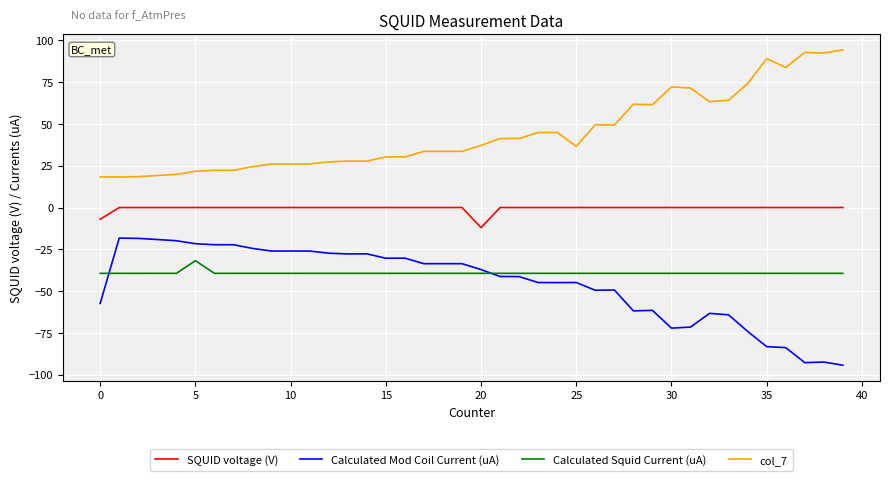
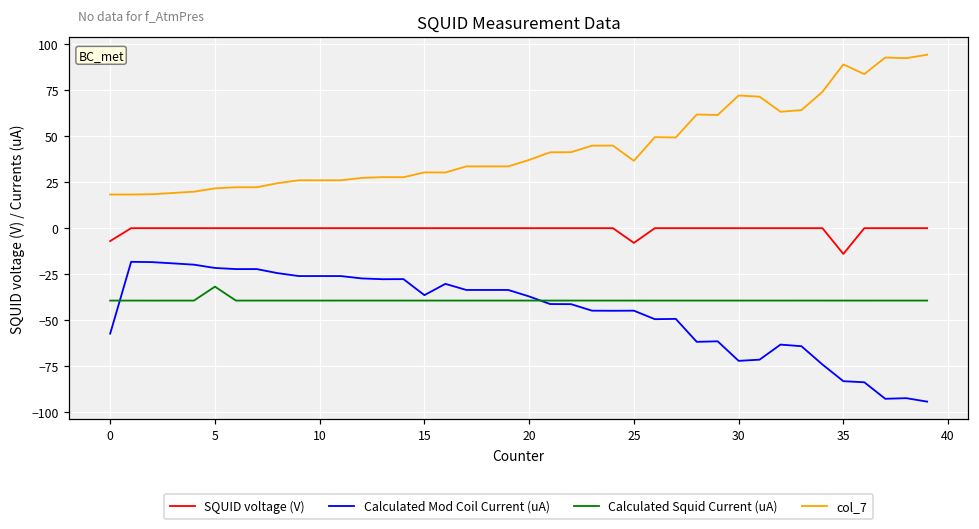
  {
    "SQUID voltage (V)": {
      "0": -7,
      "5": 0,
      "10": 0,
      "15": 0,
-     "20": -12,
-     "25": 0,
+     "20": 0,
+     "25": -8,
      "30": 0,
-     "35": 0
+     "35": -14
    },
    "Calculated Mod Coil Current (uA)": {
      "0": -57,
      "5": -22,
      "10": -26,
-     "15": -30,
+     "15": -36,
      "20": -37,
      "25": -45,
      "30": -72,
      "35": -83
    },
    "Calculated Squid Current (uA)": {
      "0": -39,
      "5": -32,
      "10": -39,
      "15": -39,
      "20": -39,
      "25": -39,
      "30": -39,
      "35": -39
    },
    "col_7": {
      "0": 18,
      "5": 22,
      "10": 26,
      "15": 30,
      "20": 37,
      "25": 37,
      "30": 72,
      "35": 89
    }
  }
